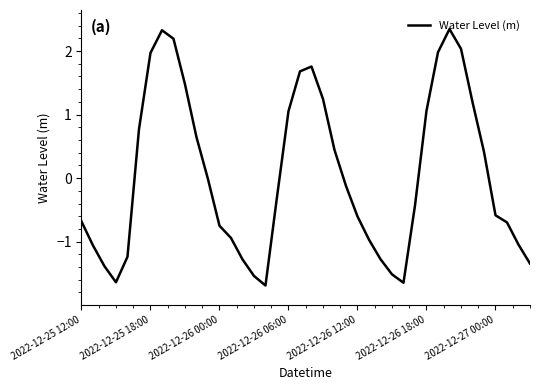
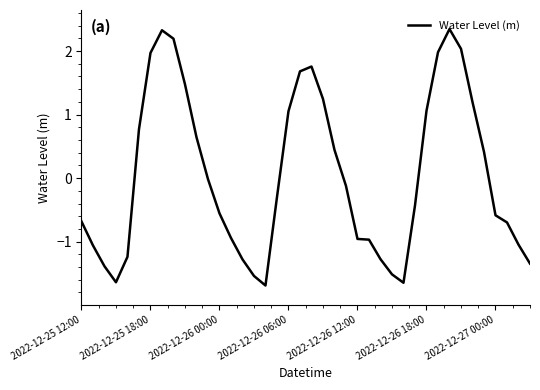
  {
    "2022-12-25 12:00": -0.7,
    "2022-12-25 18:00": 2.0,
-   "2022-12-26 00:00": -0.7,
+   "2022-12-26 00:00": -0.6,
    "2022-12-26 06:00": 1.1,
-   "2022-12-26 12:00": -0.6,
+   "2022-12-26 12:00": -1.0,
    "2022-12-26 18:00": 1.1,
    "2022-12-27 00:00": -0.6
  }
